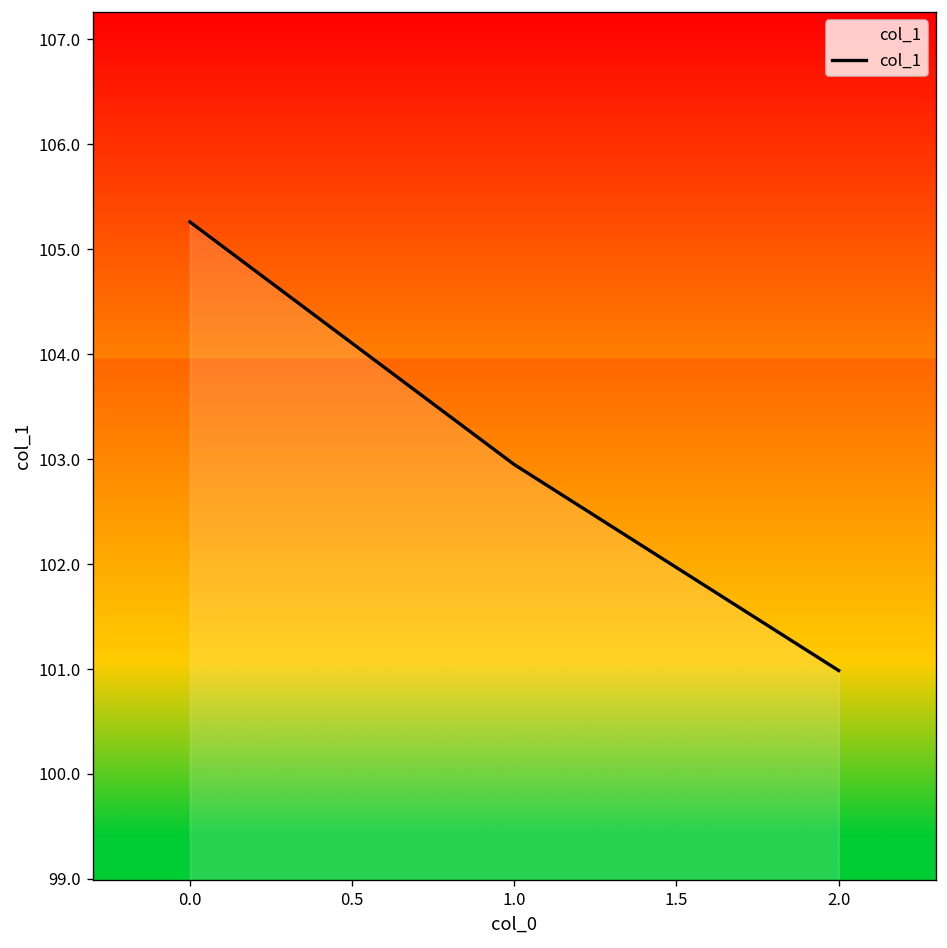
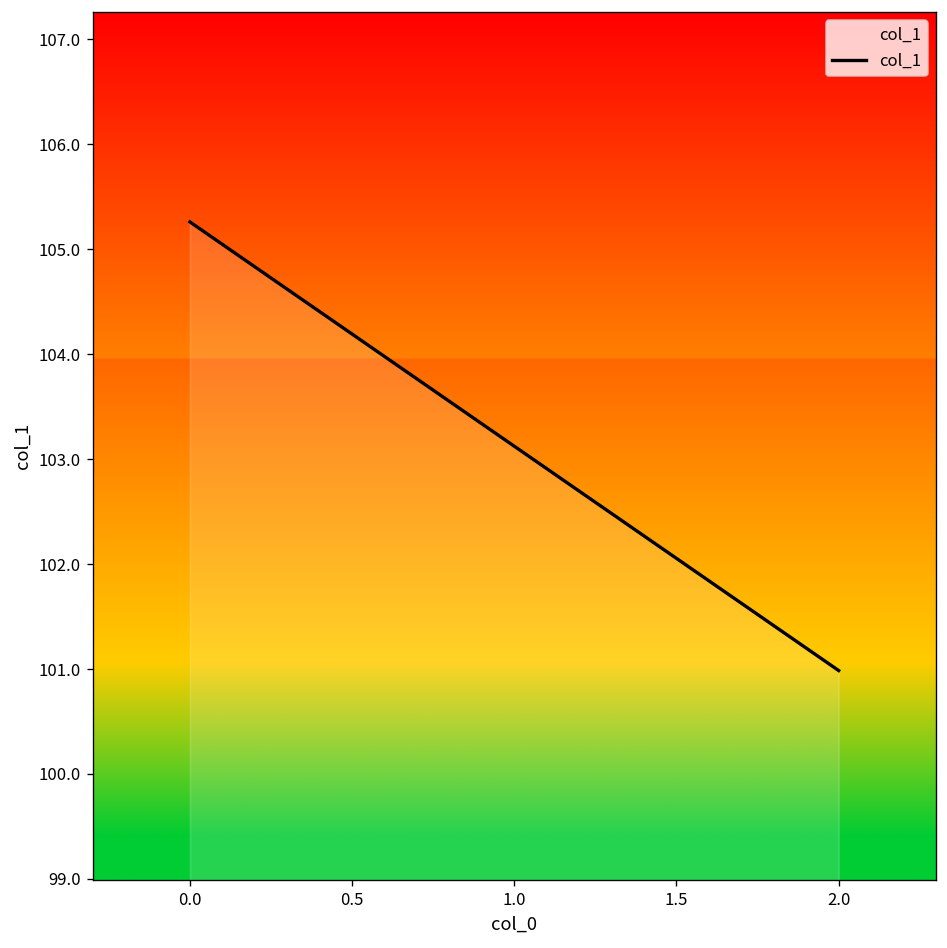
  {
    "0.0": 105.3,
-   "1.0": 102.9,
+   "1.0": 103.1,
    "2.0": 101.0
  }
